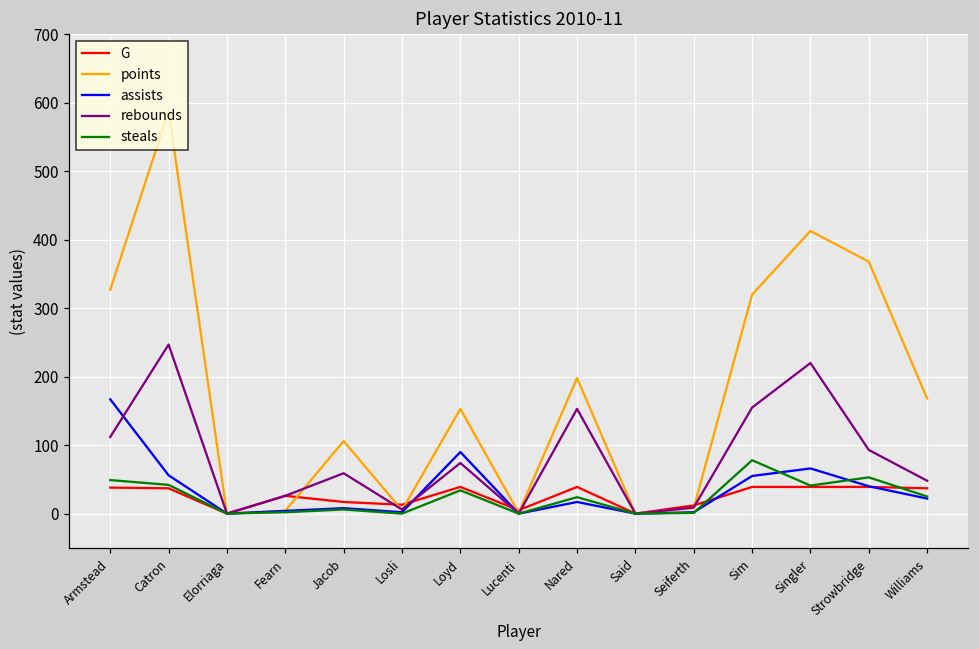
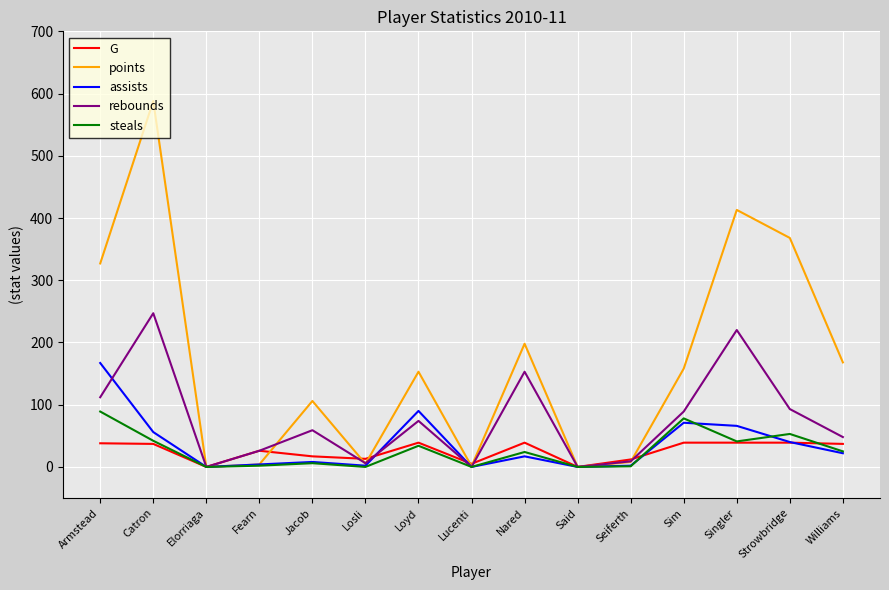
  {
    "G": {
      "Armstead": 40,
      "Catron": 40,
      "Jacob": 20,
      "Losli": 10,
      "Loyd": 40,
      "Nared": 40,
      "Sim": 40,
      "Williams": 40
    },
    "points": {
      "Armstead": 330,
      "Jacob": 110,
      "Loyd": 150,
      "Nared": 200,
-     "Sim": 320,
+     "Sim": 160,
      "Singler": 410,
      "Strowbridge": 370,
      "Williams": 170
    },
    "assists": {
      "Armstead": 170,
      "Catron": 60,
      "Loyd": 90,
      "Nared": 20,
-     "Sim": 60,
+     "Sim": 70,
      "Singler": 70
    },
    "rebounds": {
      "Armstead": 110,
      "Catron": 250,
      "Jacob": 60,
      "Loyd": 70,
      "Nared": 150,
-     "Sim": 160,
+     "Sim": 90,
      "Singler": 220,
      "Strowbridge": 90,
      "Williams": 50
    },
    "steals": {
-     "Armstead": 50,
+     "Armstead": 90,
      "Catron": 40,
      "Loyd": 30,
      "Nared": 20,
      "Sim": 80,
      "Strowbridge": 50
    }
  }
